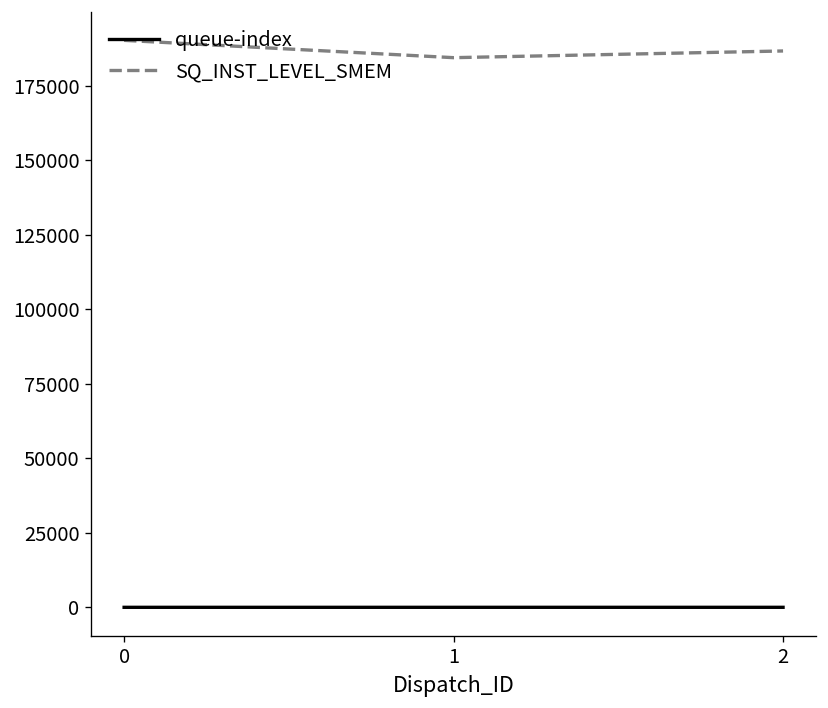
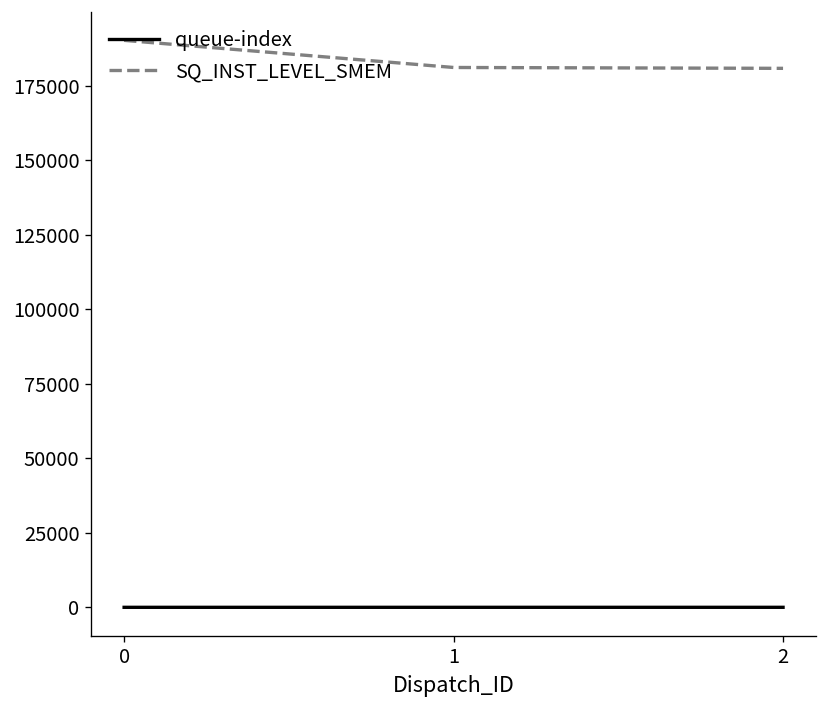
  {
    "queue-index": {
      "0": 0,
      "1": 0,
      "2": 0
    },
    "SQ_INST_LEVEL_SMEM": {
      "0": 190000,
-     "1": 184000,
-     "2": 187000
+     "1": 181000,
+     "2": 181000
    }
  }
